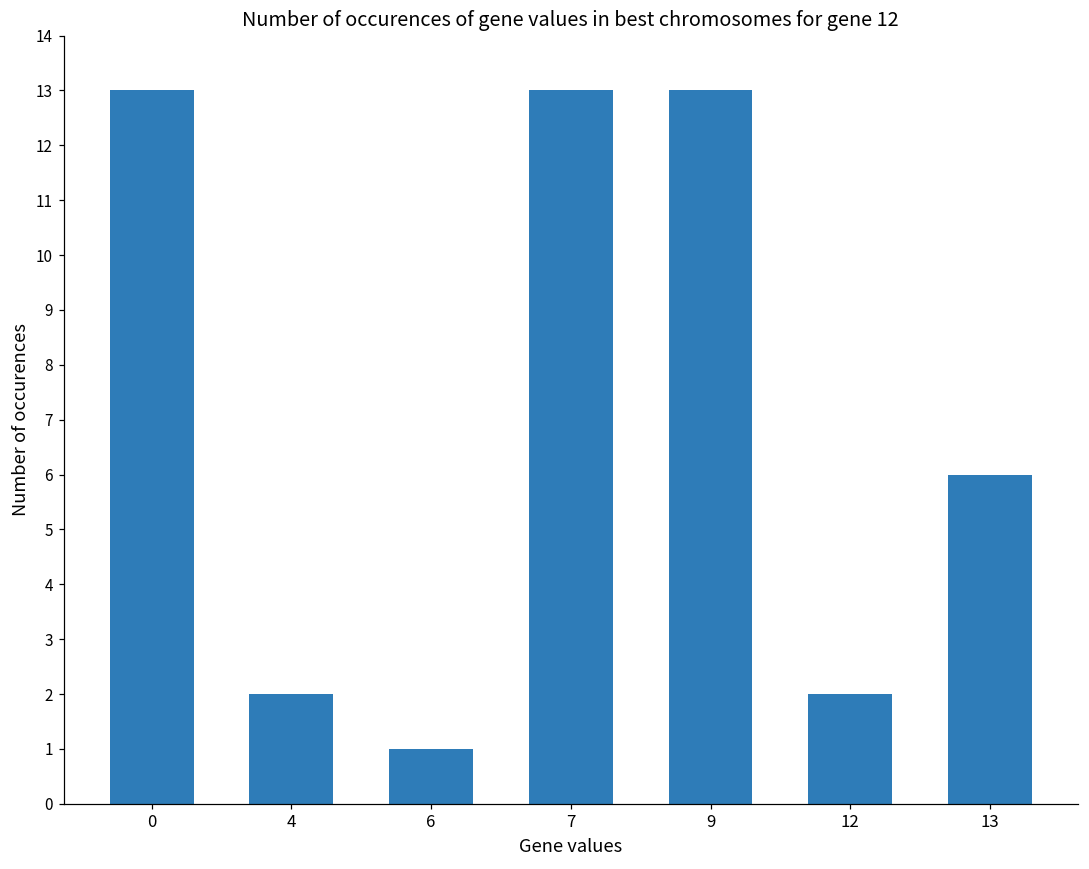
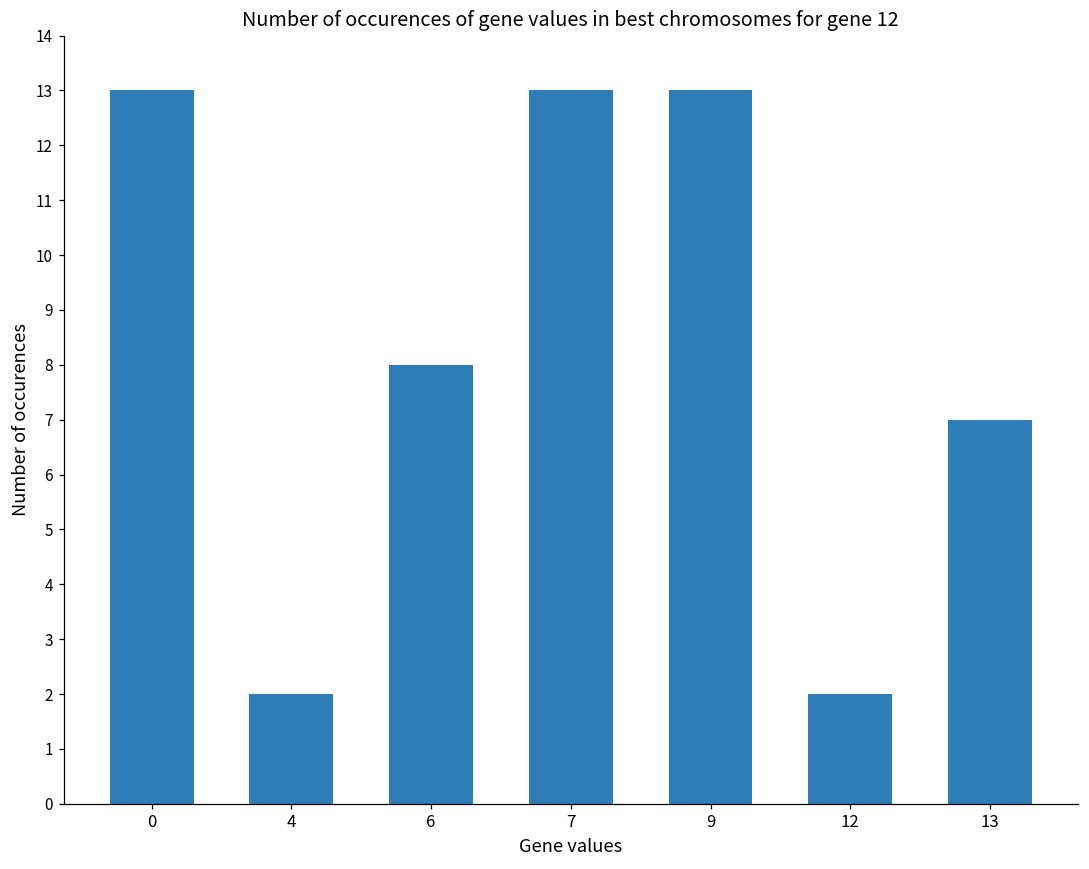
  {
    "0": 13,
    "4": 2,
-   "6": 1,
+   "6": 8,
    "7": 13,
    "9": 13,
    "12": 2,
-   "13": 6
+   "13": 7
  }
